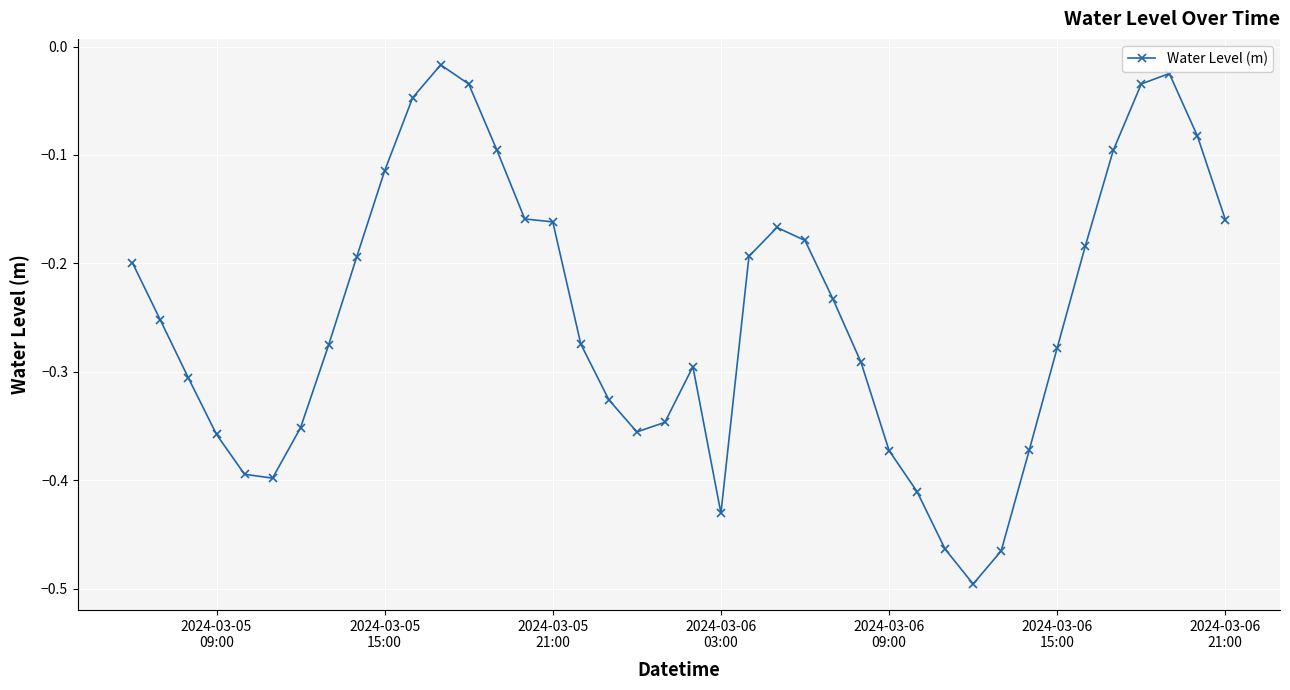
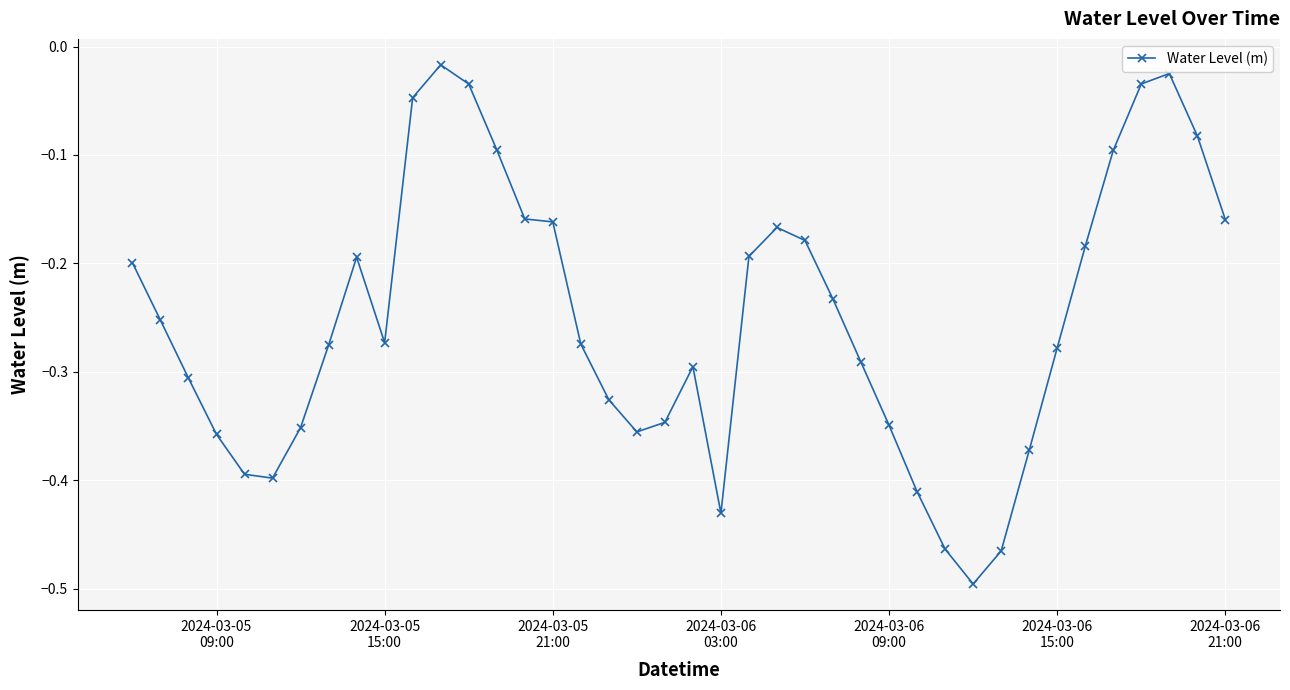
  {
    "2024-03-05 09:00": -0.358,
-   "2024-03-05 15:00": -0.115,
+   "2024-03-05 15:00": -0.273,
    "2024-03-05 21:00": -0.162,
    "2024-03-06 03:00": -0.430,
-   "2024-03-06 09:00": -0.372,
+   "2024-03-06 09:00": -0.349,
    "2024-03-06 15:00": -0.278,
    "2024-03-06 21:00": -0.160
  }
